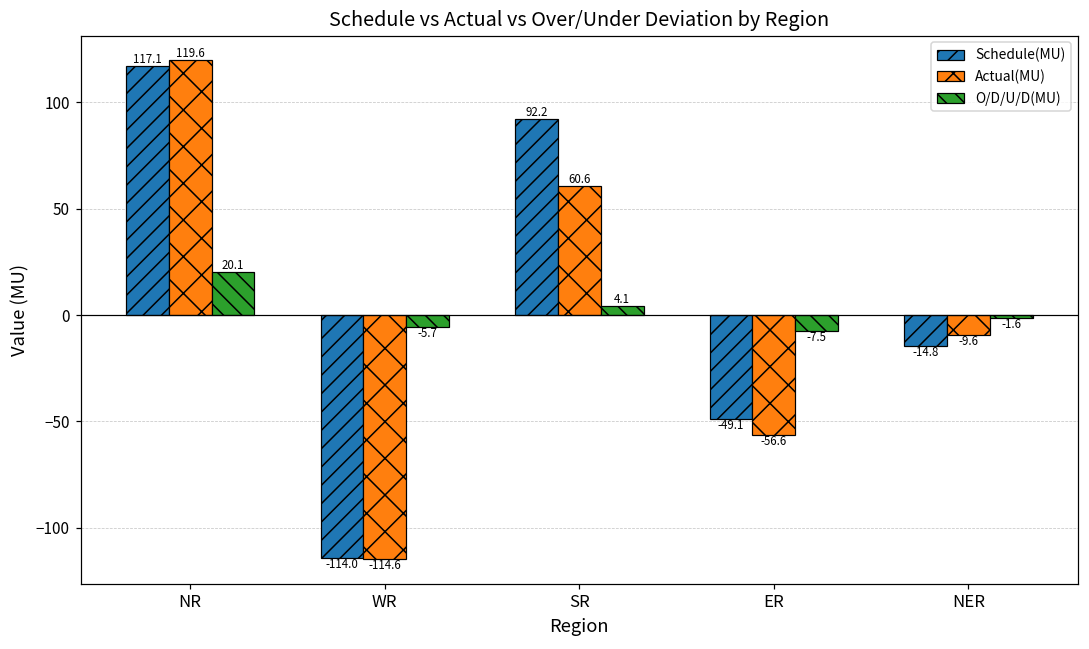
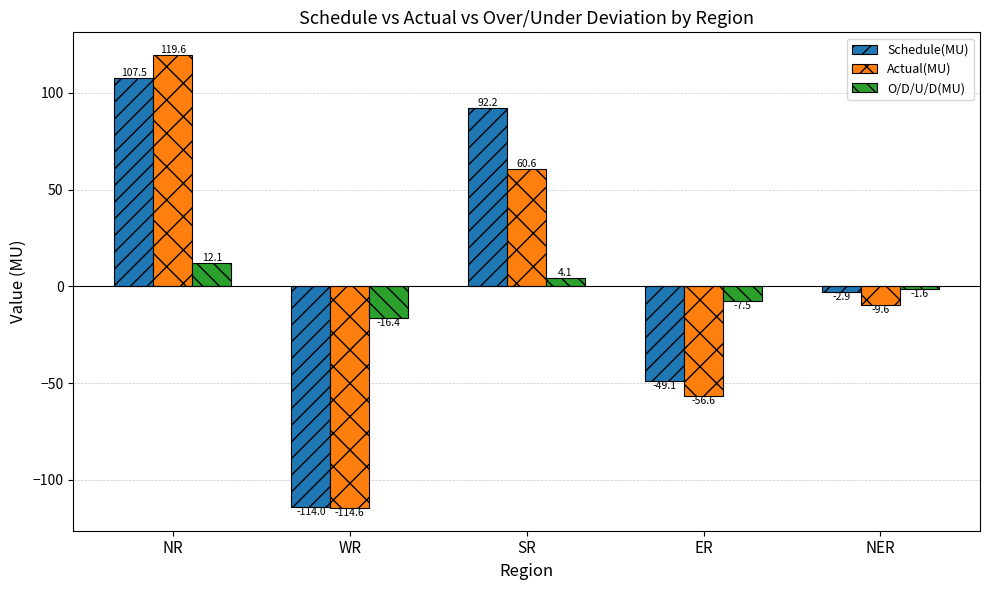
  {
    "Schedule(MU)": {
-     "NR": 117.1,
+     "NR": 107.5,
      "WR": -114.0,
      "SR": 92.2,
      "ER": -49.1,
-     "NER": -14.8
+     "NER": -2.9
    },
    "Actual(MU)": {
      "NR": 119.6,
      "WR": -114.6,
      "SR": 60.6,
      "ER": -56.6,
      "NER": -9.6
    },
    "O/D/U/D(MU)": {
-     "NR": 20.1,
-     "WR": -5.7,
+     "NR": 12.1,
+     "WR": -16.4,
      "SR": 4.1,
      "ER": -7.5,
      "NER": -1.6
    }
  }
